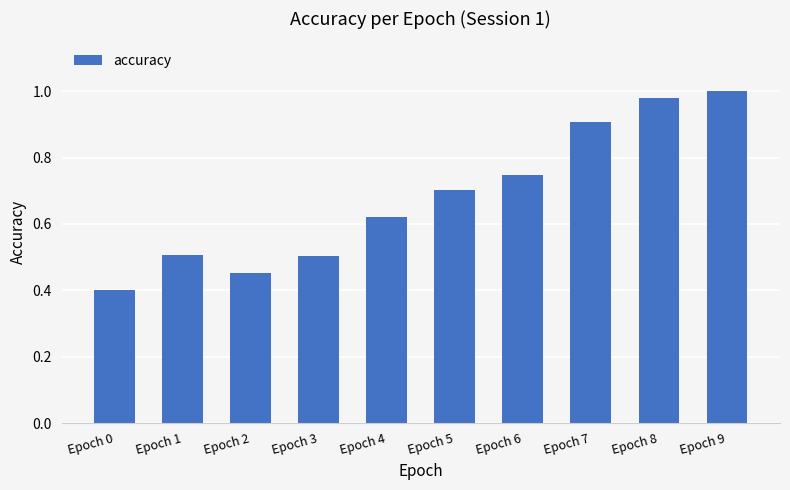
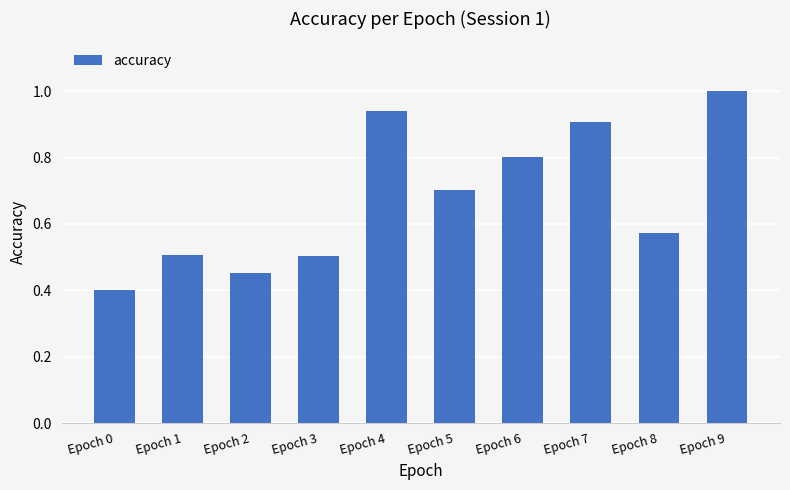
  {
    "Epoch 0": 0.40,
    "Epoch 1": 0.51,
    "Epoch 2": 0.45,
    "Epoch 3": 0.50,
-   "Epoch 4": 0.62,
+   "Epoch 4": 0.94,
    "Epoch 5": 0.70,
-   "Epoch 6": 0.75,
+   "Epoch 6": 0.80,
    "Epoch 7": 0.91,
-   "Epoch 8": 0.98,
+   "Epoch 8": 0.57,
    "Epoch 9": 1.00
  }
